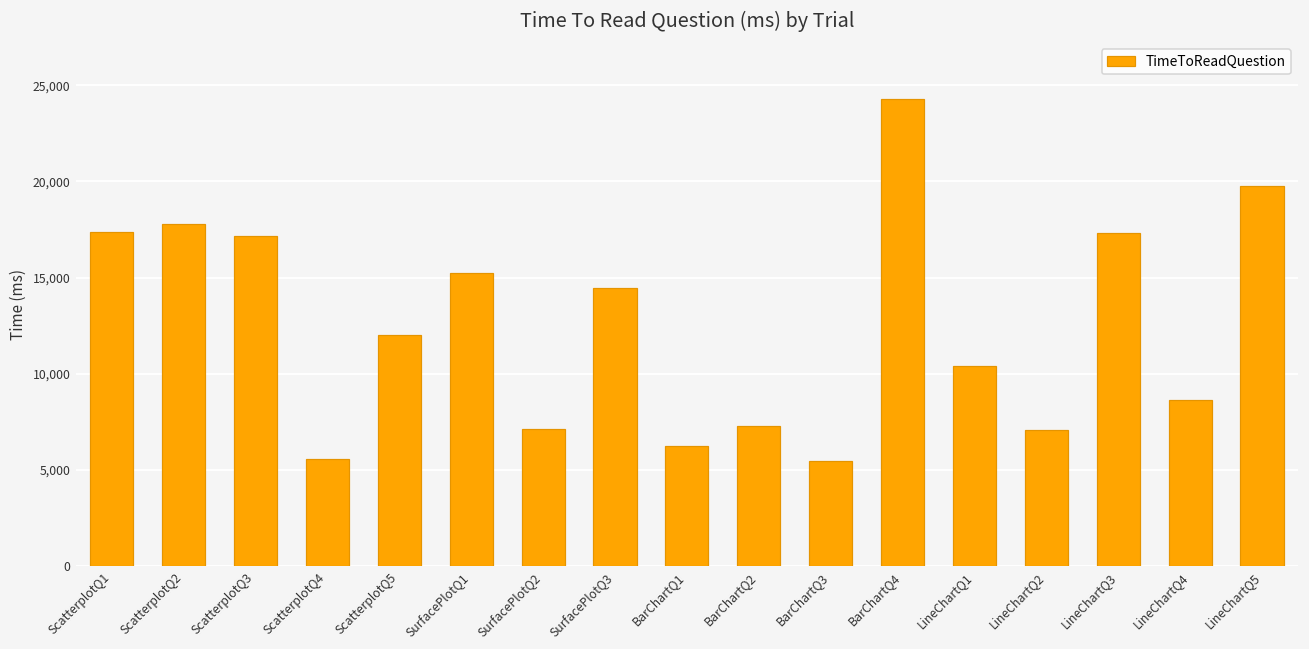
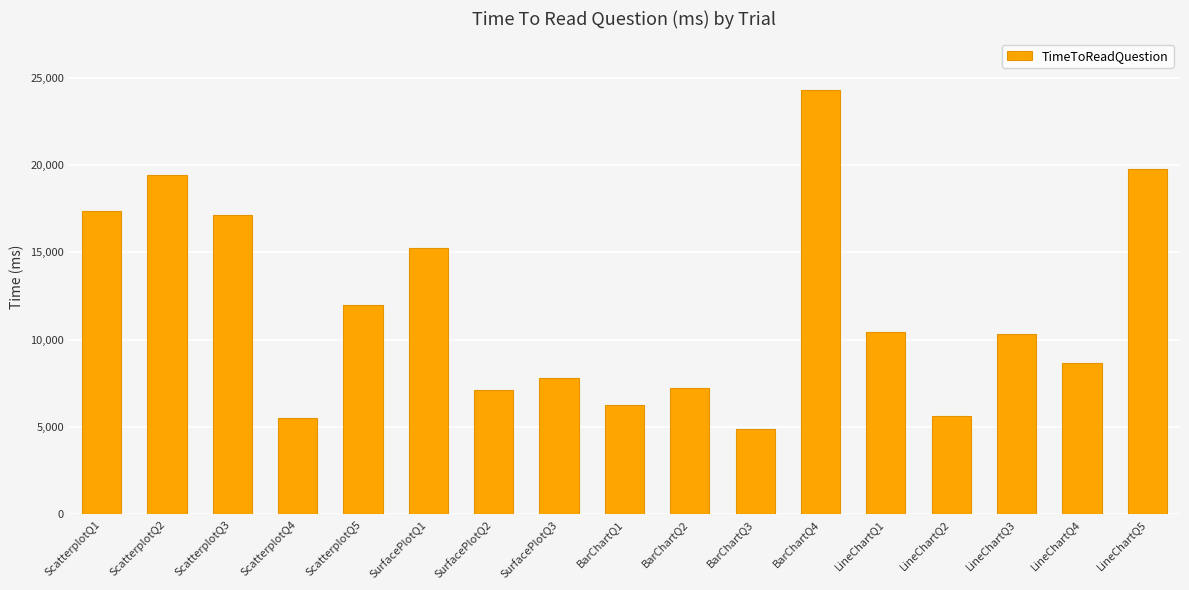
  {
    "ScatterplotQ1": "17,300",
-   "ScatterplotQ2": "17,800",
+   "ScatterplotQ2": "19,400",
    "ScatterplotQ3": "17,200",
    "ScatterplotQ4": "5,500",
    "ScatterplotQ5": "12,000",
    "SurfacePlotQ1": "15,200",
    "SurfacePlotQ2": "7,100",
-   "SurfacePlotQ3": "14,500",
+   "SurfacePlotQ3": "7,800",
    "BarChartQ1": "6,300",
    "BarChartQ2": "7,300",
-   "BarChartQ3": "5,500",
+   "BarChartQ3": "4,900",
    "BarChartQ4": "24,300",
    "LineChartQ1": "10,400",
-   "LineChartQ2": "7,000",
-   "LineChartQ3": "17,300",
+   "LineChartQ2": "5,600",
+   "LineChartQ3": "10,300",
    "LineChartQ4": "8,600",
    "LineChartQ5": "19,800"
  }
